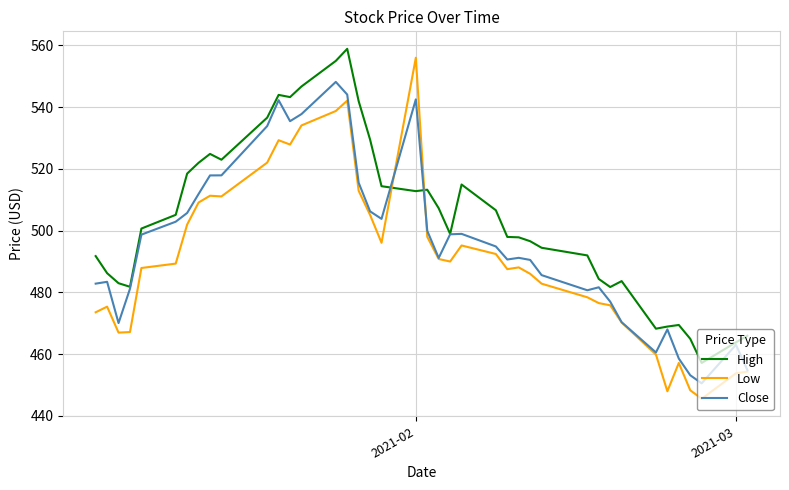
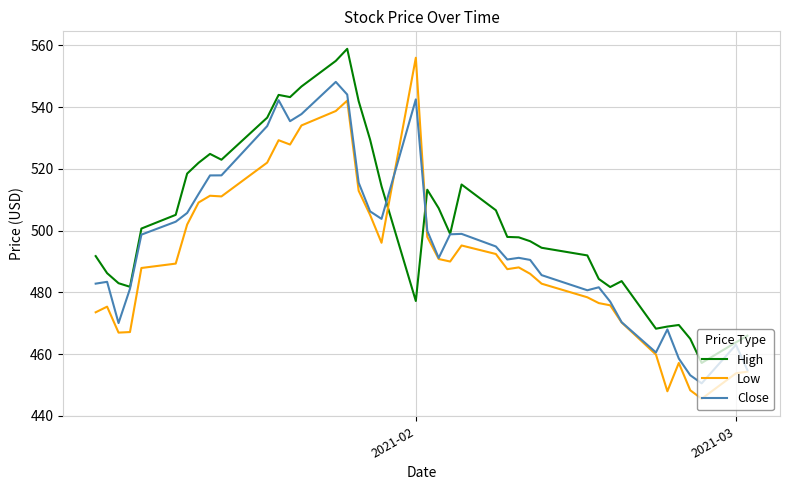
  {
    "High": {
-     "2021-02": 513
+     "2021-02": 477
    },
    "Low": {
      "2021-02": 556
    },
    "Close": {
      "2021-02": 543
    }
  }
